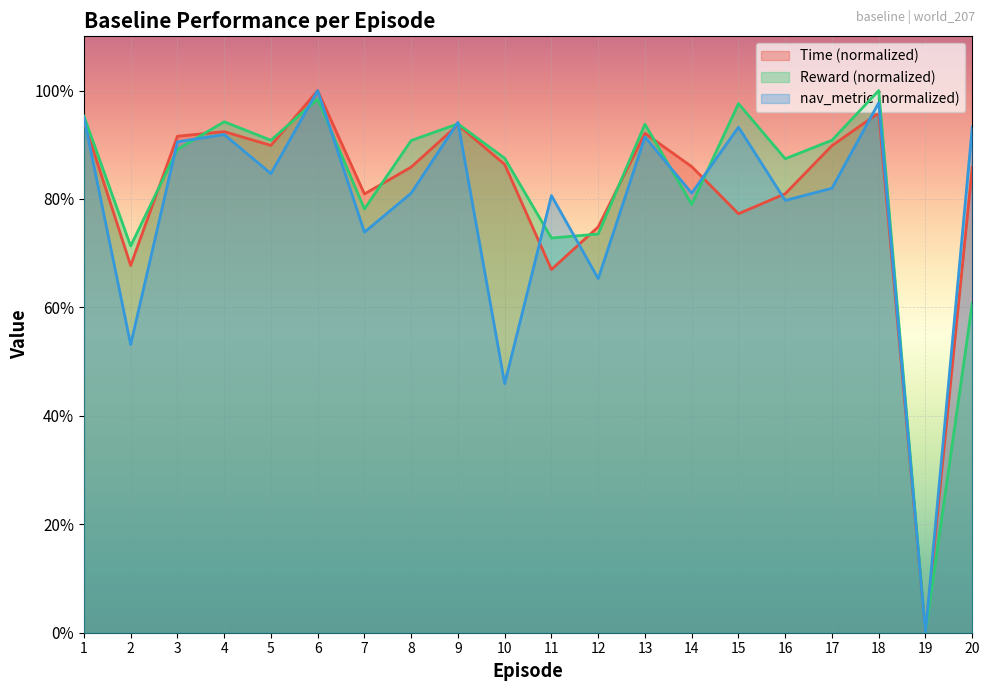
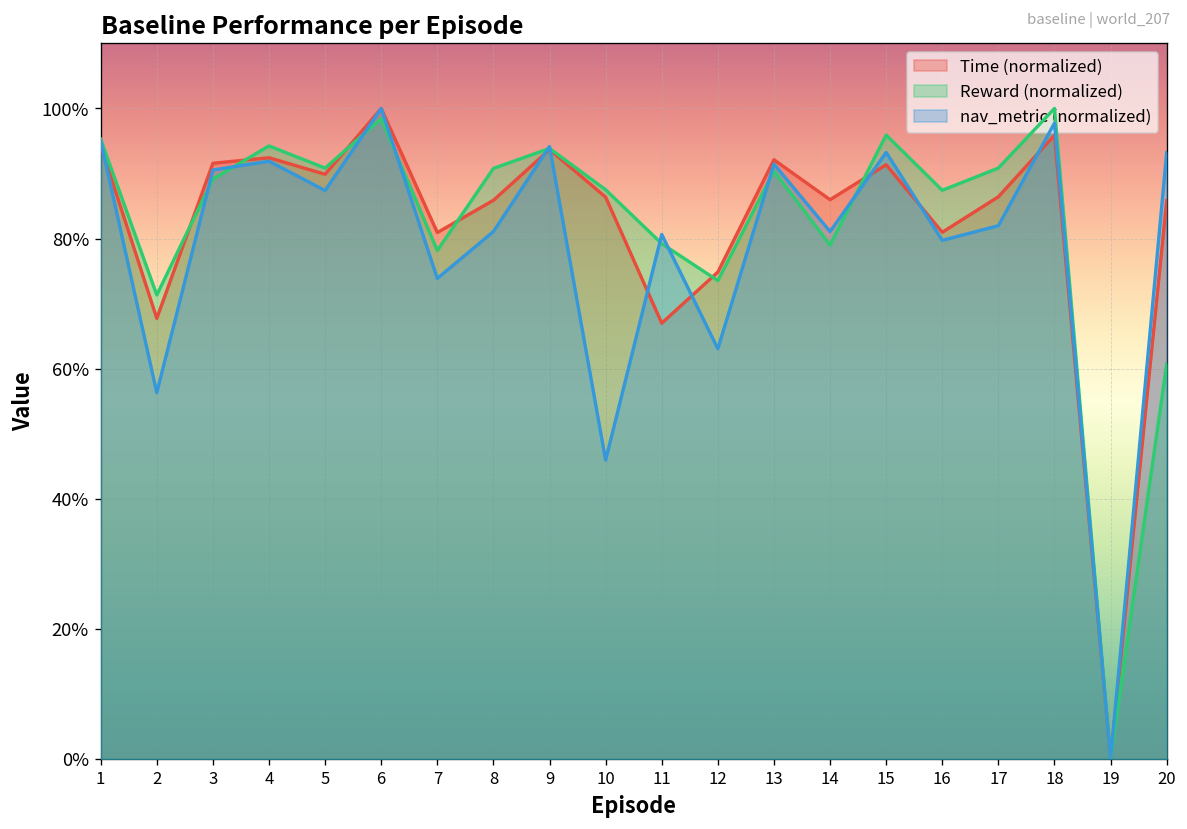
  {
    "Time (normalized)": {
      "1": "94%",
      "2": "68%",
      "3": "92%",
      "4": "92%",
      "5": "90%",
      "7": "81%",
      "8": "86%",
      "10": "86%",
      "11": "67%",
      "12": "75%",
      "13": "92%",
      "14": "86%",
-     "15": "77%",
+     "15": "91%",
      "16": "81%",
-     "17": "90%",
+     "17": "86%",
      "18": "96%",
      "20": "86%"
    },
    "Reward (normalized)": {
      "2": "71%",
      "3": "89%",
      "4": "94%",
      "5": "91%",
      "6": "98%",
      "7": "78%",
      "8": "91%",
      "10": "88%",
-     "11": "73%",
+     "11": "79%",
      "12": "74%",
-     "13": "94%",
+     "13": "90%",
      "14": "79%",
-     "15": "98%",
+     "15": "96%",
      "16": "87%",
      "17": "91%",
      "20": "61%"
    },
    "nav_metric (normalized)": {
-     "2": "53%",
+     "2": "56%",
      "3": "91%",
      "4": "92%",
-     "5": "85%",
+     "5": "87%",
      "7": "74%",
      "8": "81%",
      "10": "46%",
      "11": "81%",
-     "12": "65%",
+     "12": "63%",
      "13": "91%",
      "14": "81%",
      "15": "93%",
      "16": "80%",
      "17": "82%",
      "20": "93%"
    }
  }
